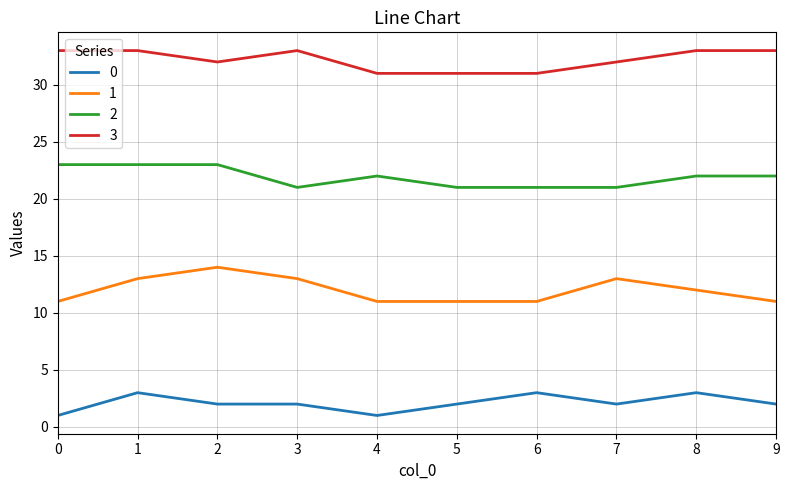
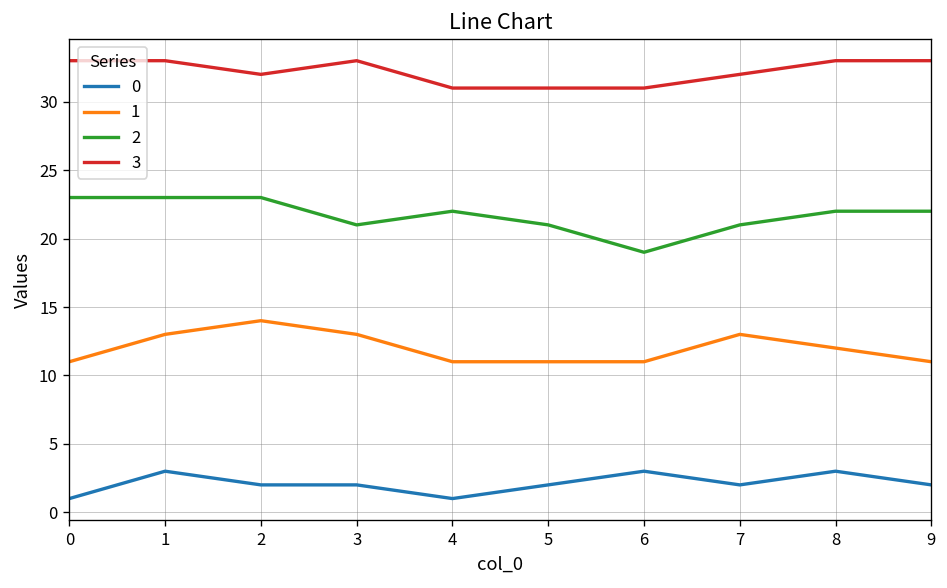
  {
    "0": {
      "0": 1,
      "1": 3,
      "2": 2,
      "3": 2,
      "4": 1,
      "5": 2,
      "6": 3,
      "7": 2,
      "8": 3,
      "9": 2
    },
    "1": {
      "0": 11,
      "1": 13,
      "2": 14,
      "3": 13,
      "4": 11,
      "5": 11,
      "6": 11,
      "7": 13,
      "8": 12,
      "9": 11
    },
    "2": {
      "0": 23,
      "1": 23,
      "2": 23,
      "3": 21,
      "4": 22,
      "5": 21,
-     "6": 21,
+     "6": 19,
      "7": 21,
      "8": 22,
      "9": 22
    },
    "3": {
      "0": 33,
      "1": 33,
      "2": 32,
      "3": 33,
      "4": 31,
      "5": 31,
      "6": 31,
      "7": 32,
      "8": 33,
      "9": 33
    }
  }
